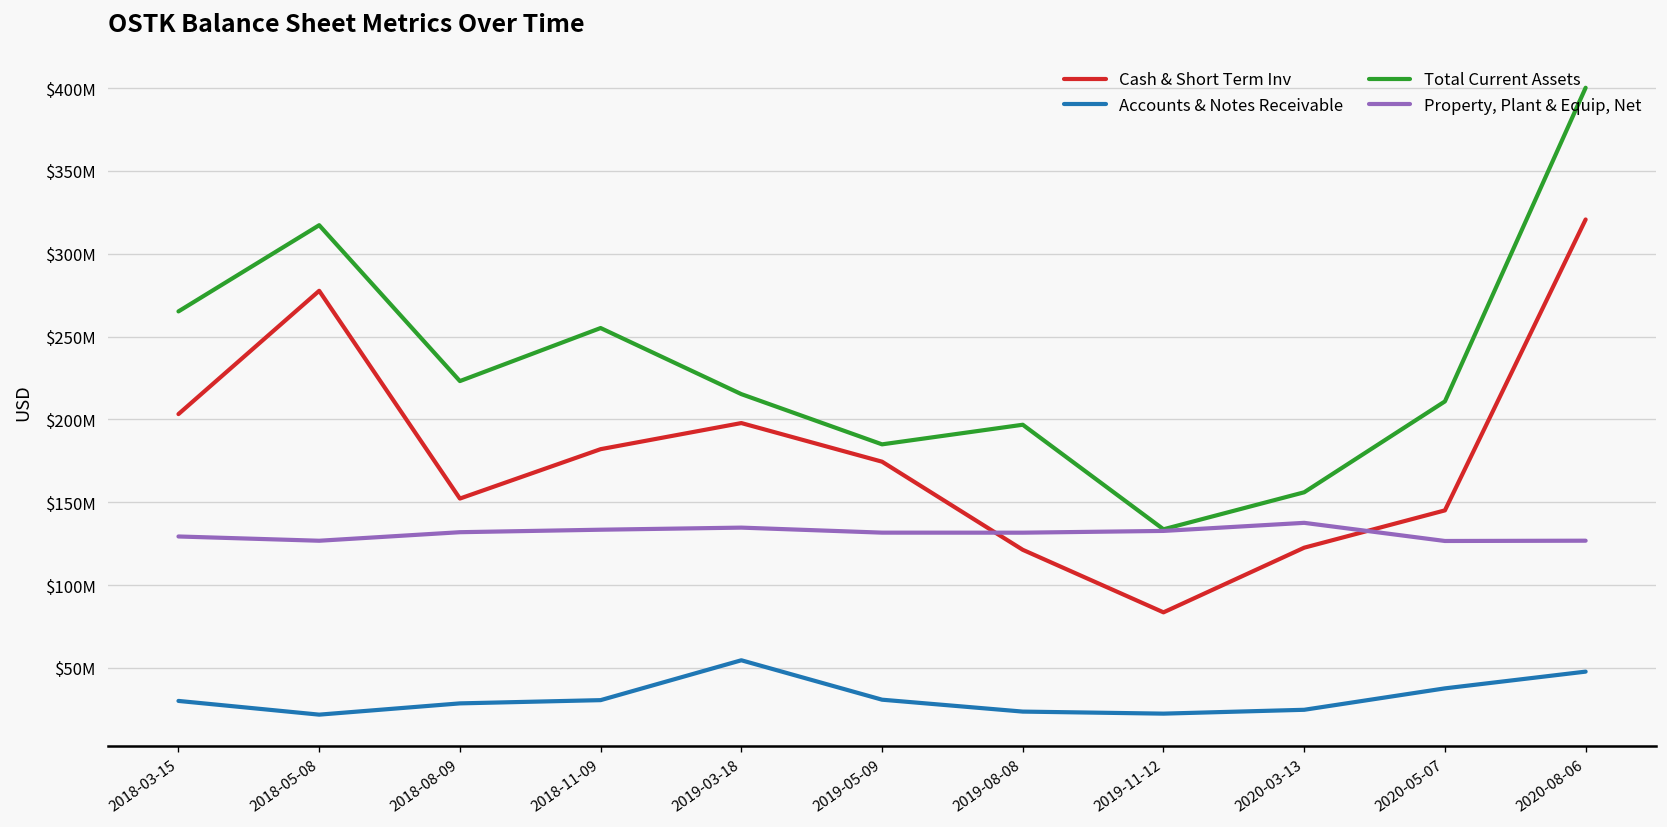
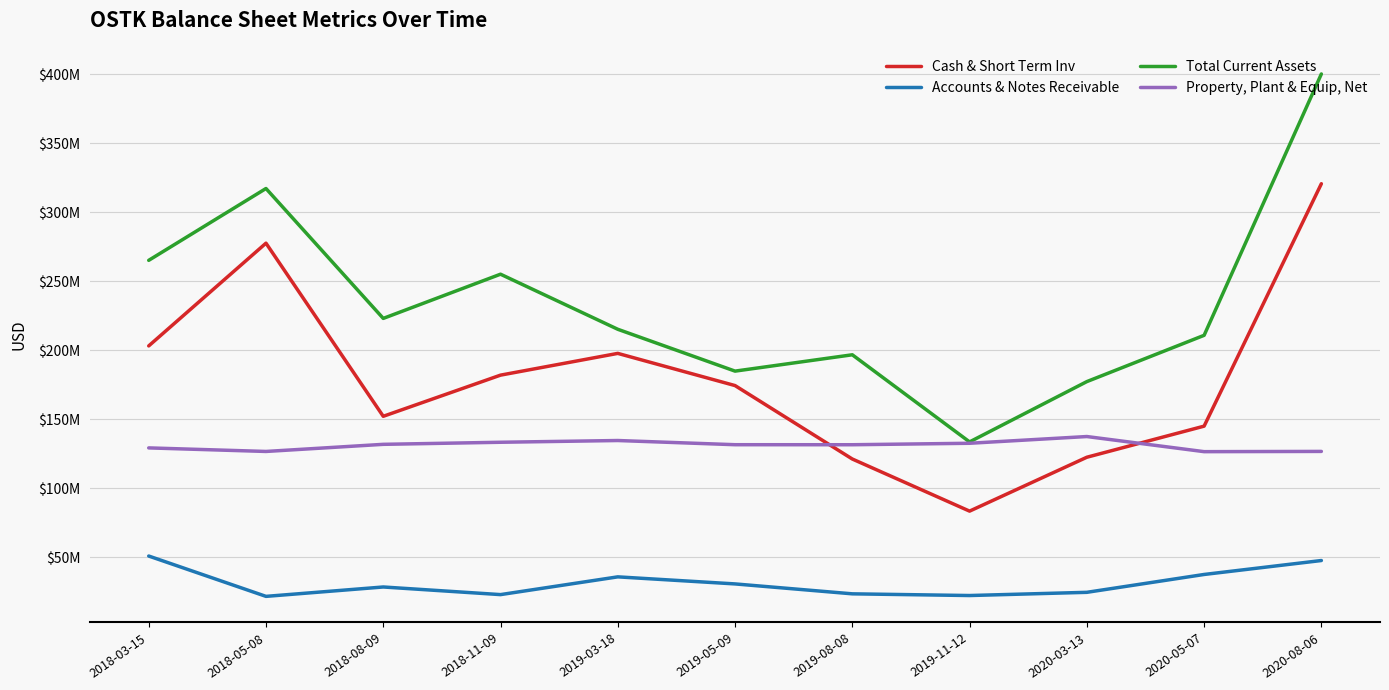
  {
    "Cash & Short Term Inv": {
      "2018-03-15": "$203000000",
      "2018-05-08": "$278000000",
      "2018-08-09": "$152000000",
      "2018-11-09": "$182000000",
      "2019-03-18": "$198000000",
      "2019-05-09": "$174000000",
      "2019-08-08": "$121000000",
      "2019-11-12": "$84000000",
      "2020-03-13": "$123000000",
      "2020-05-07": "$145000000",
      "2020-08-06": "$321000000"
    },
    "Accounts & Notes Receivable": {
-     "2018-03-15": "$30000000",
+     "2018-03-15": "$51000000",
      "2018-05-08": "$22000000",
      "2018-08-09": "$29000000",
-     "2018-11-09": "$31000000",
-     "2019-03-18": "$55000000",
+     "2018-11-09": "$23000000",
+     "2019-03-18": "$36000000",
      "2019-05-09": "$31000000",
      "2019-08-08": "$24000000",
      "2019-11-12": "$22000000",
      "2020-03-13": "$25000000",
      "2020-05-07": "$38000000",
      "2020-08-06": "$48000000"
    },
    "Total Current Assets": {
      "2018-03-15": "$265000000",
      "2018-05-08": "$317000000",
      "2018-08-09": "$223000000",
      "2018-11-09": "$255000000",
      "2019-03-18": "$215000000",
      "2019-05-09": "$185000000",
      "2019-08-08": "$197000000",
-     "2020-03-13": "$156000000",
+     "2020-03-13": "$177000000",
      "2020-05-07": "$211000000",
      "2020-08-06": "$400000000"
    },
    "Property, Plant & Equip, Net": {
      "2018-03-15": "$129000000",
      "2018-05-08": "$127000000",
      "2018-08-09": "$132000000",
      "2018-11-09": "$133000000",
      "2019-03-18": "$135000000",
      "2019-05-09": "$132000000",
      "2019-08-08": "$132000000",
      "2020-03-13": "$138000000",
      "2020-05-07": "$127000000",
      "2020-08-06": "$127000000"
    }
  }
